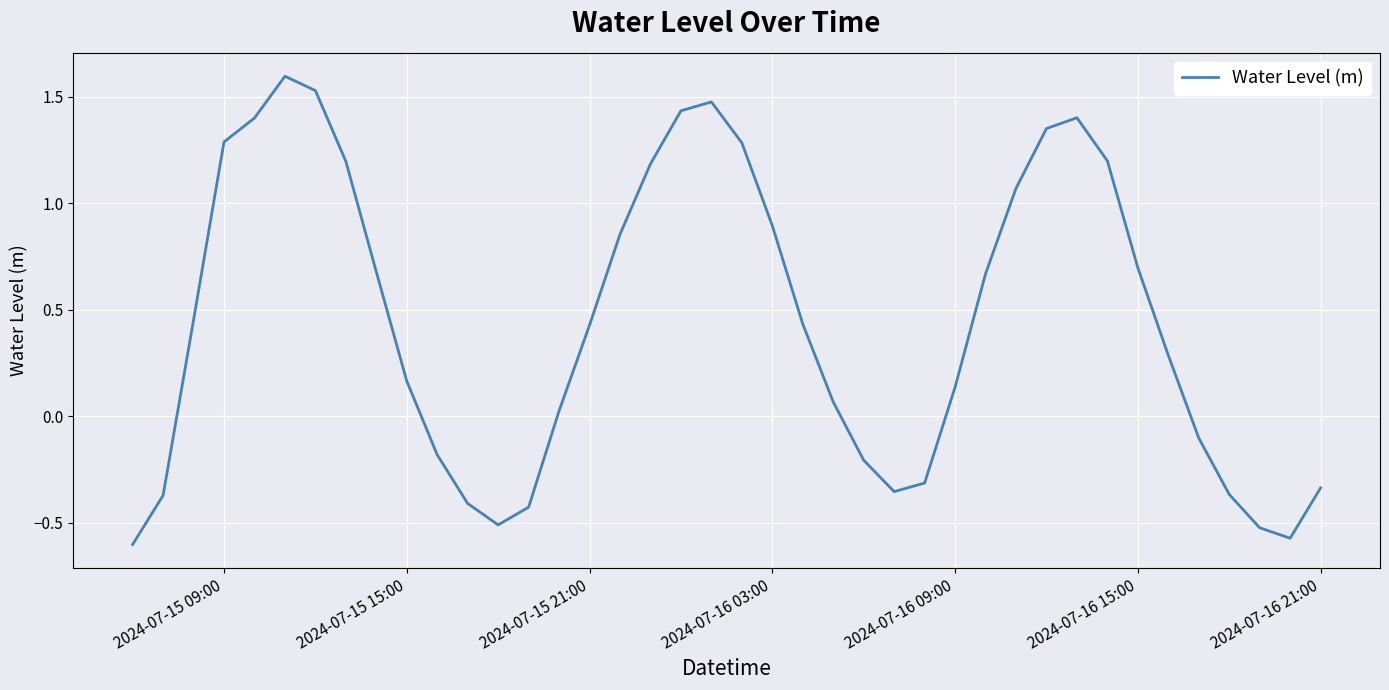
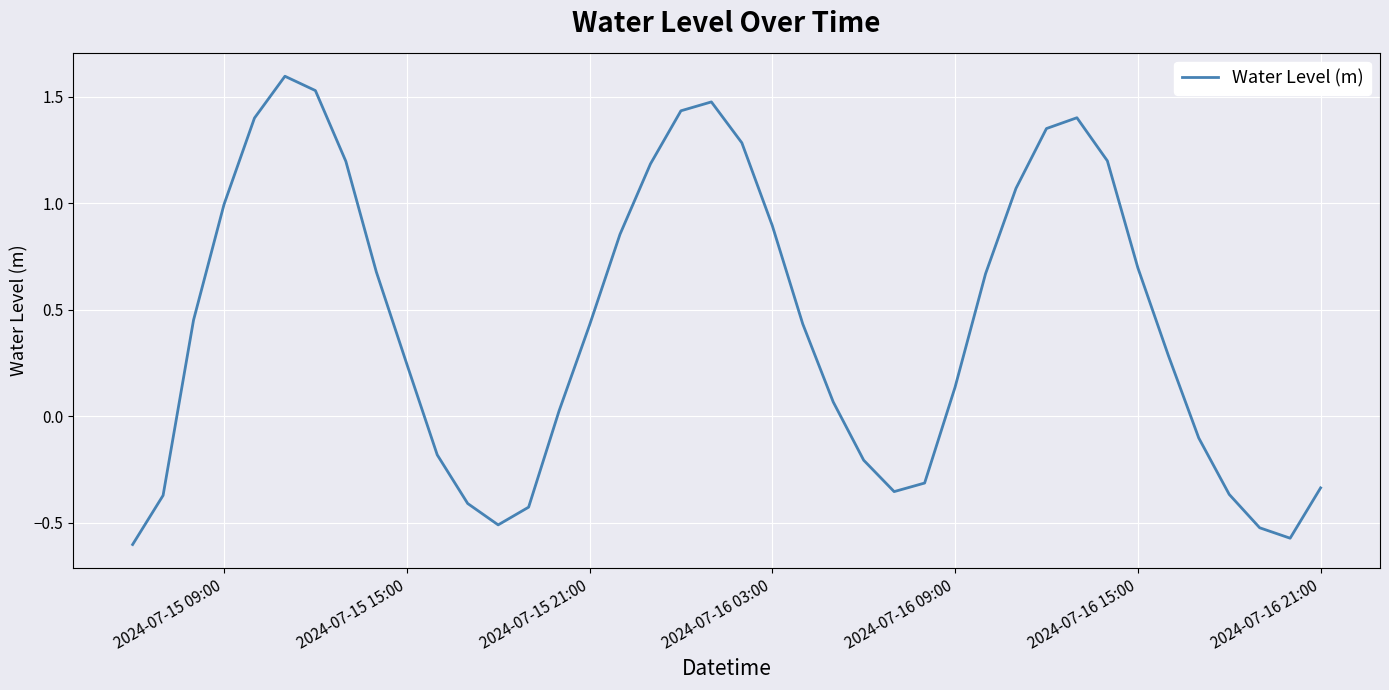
  {
-   "2024-07-15 09:00": 1.29,
-   "2024-07-15 15:00": 0.16,
+   "2024-07-15 09:00": 0.99,
+   "2024-07-15 15:00": 0.25,
    "2024-07-15 21:00": 0.43,
    "2024-07-16 03:00": 0.90,
    "2024-07-16 09:00": 0.14,
    "2024-07-16 15:00": 0.70,
    "2024-07-16 21:00": -0.34
  }
